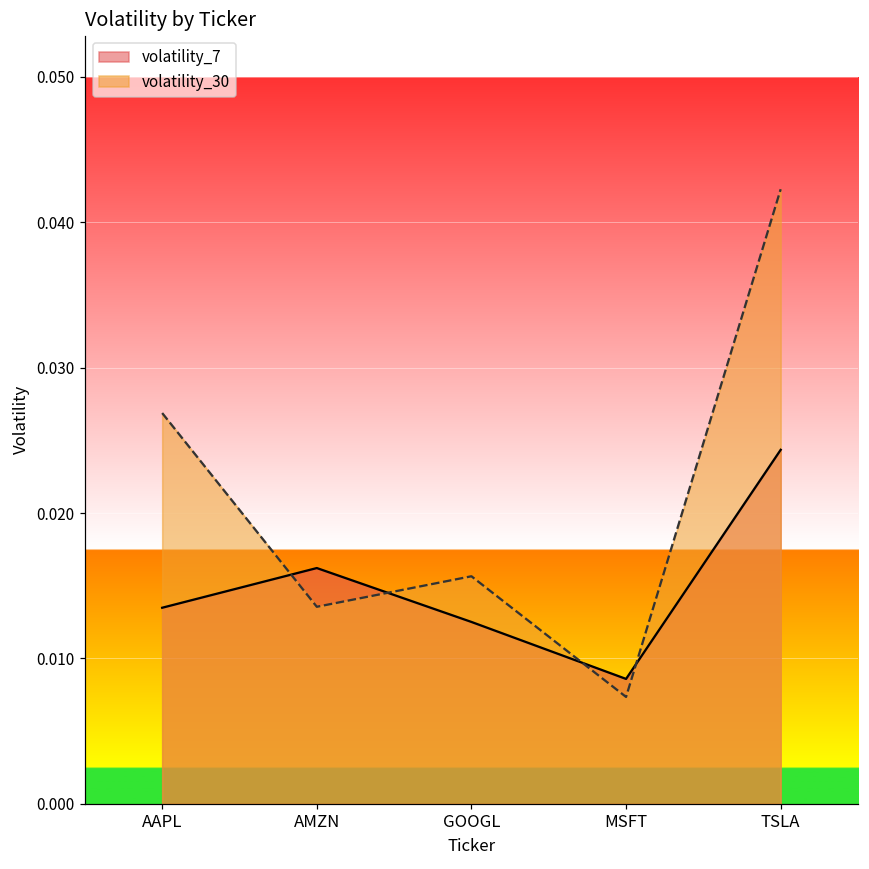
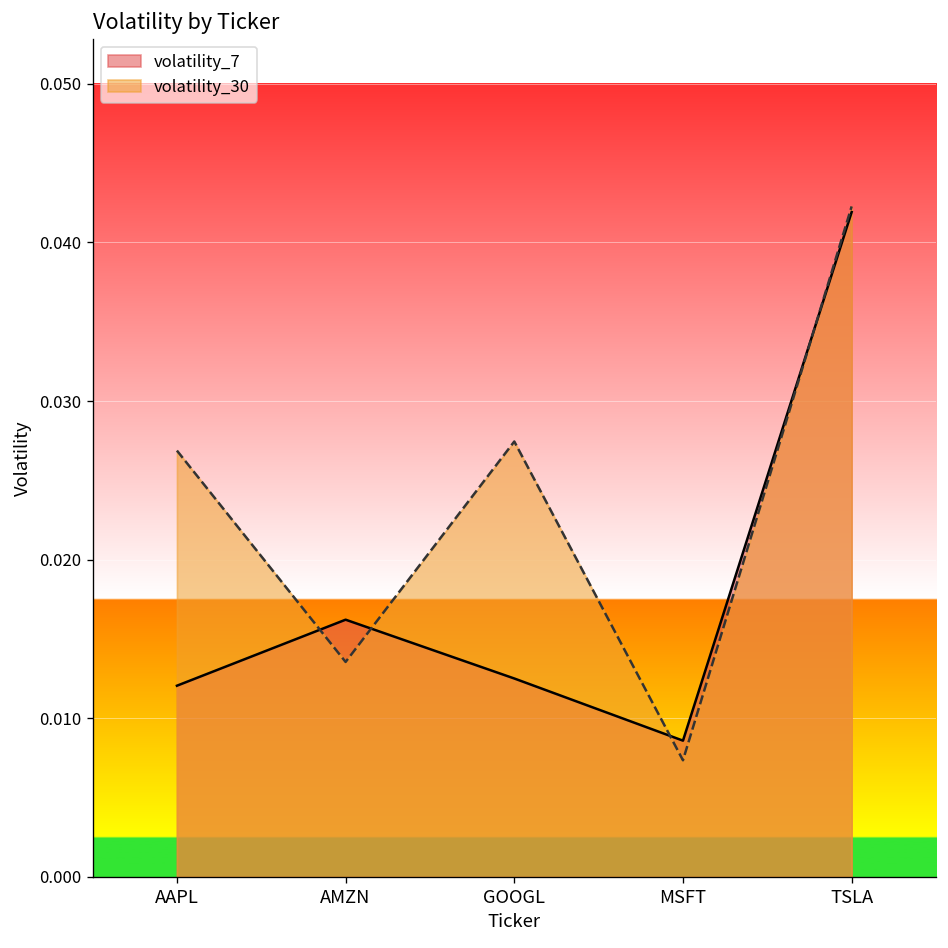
  {
    "volatility_7": {
-     "AAPL": 0.0135,
+     "AAPL": 0.0121,
      "AMZN": 0.0162,
      "GOOGL": 0.0125,
      "MSFT": 0.0086,
-     "TSLA": 0.0243
+     "TSLA": 0.0419
    },
    "volatility_30": {
      "AAPL": 0.0269,
      "AMZN": 0.0136,
-     "GOOGL": 0.0156,
+     "GOOGL": 0.0275,
      "MSFT": 0.0074,
      "TSLA": 0.0423
    }
  }
